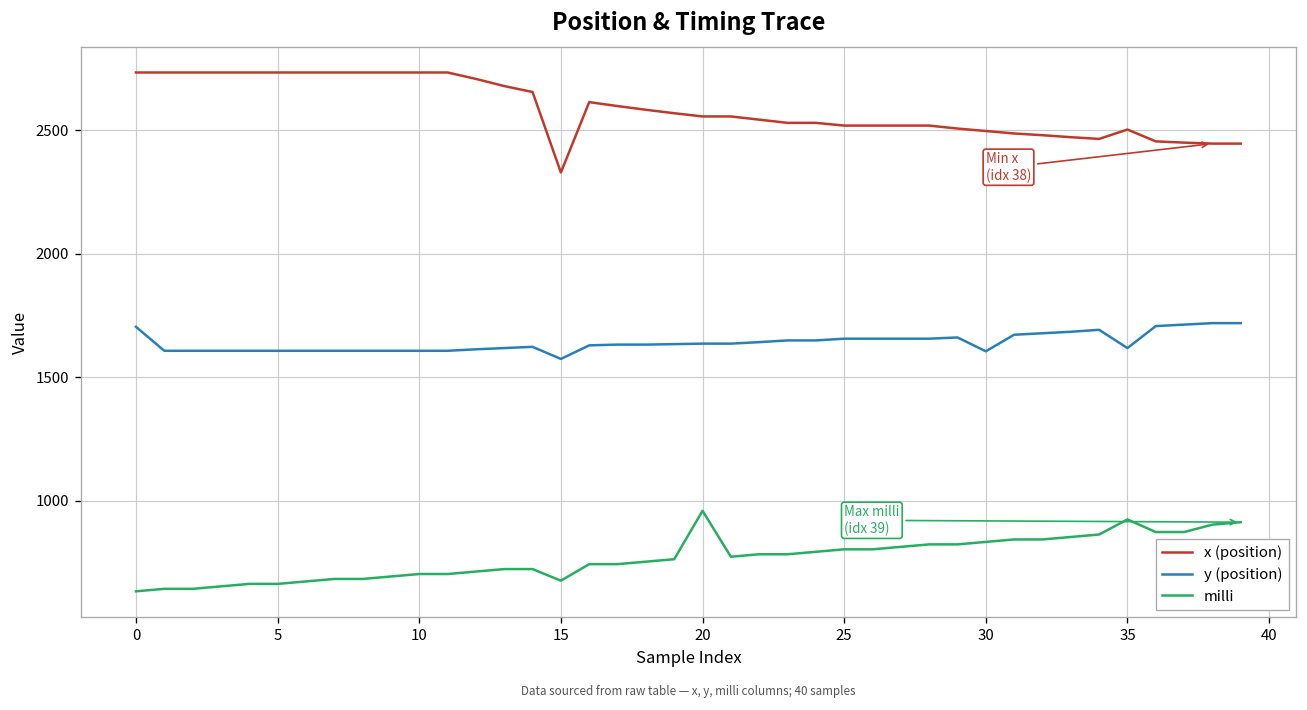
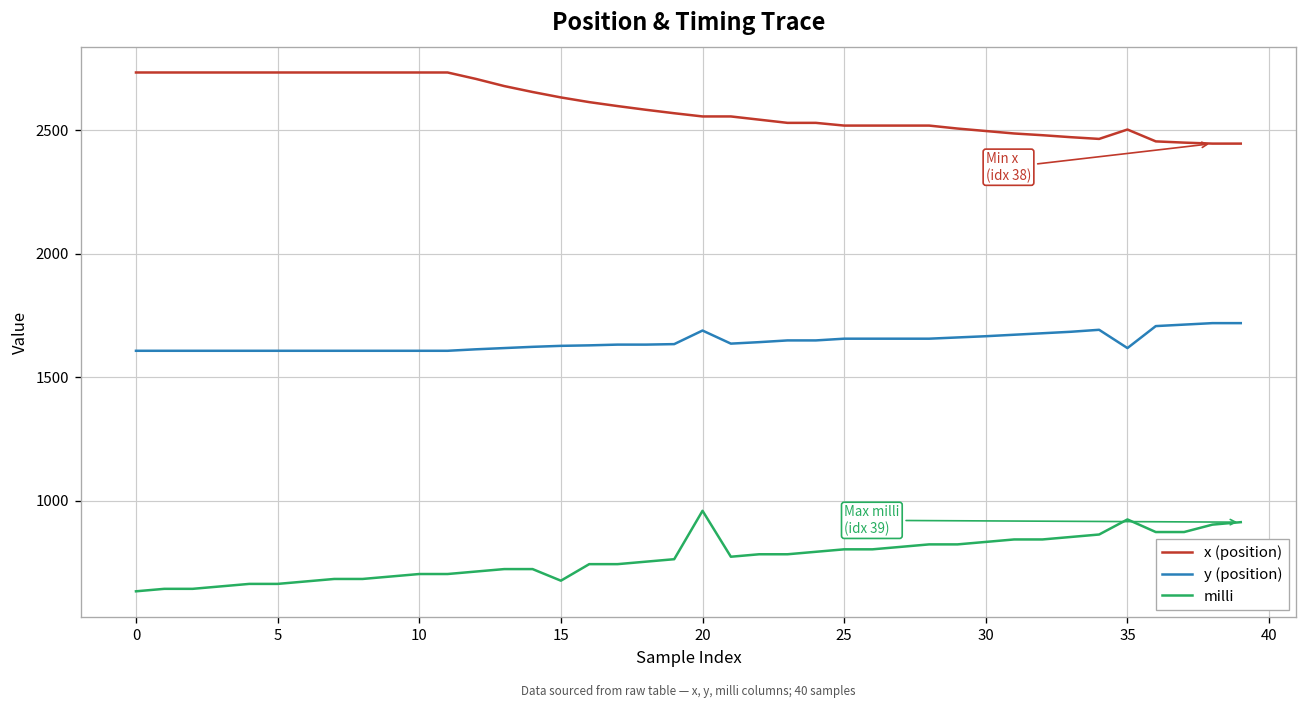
  {
    "x (position)": {
      "0": 2730,
      "5": 2730,
      "10": 2730,
-     "15": 2330,
+     "15": 2630,
      "20": 2560,
      "25": 2520,
      "30": 2500,
      "35": 2500
    },
    "y (position)": {
-     "0": 1700,
+     "0": 1610,
      "5": 1610,
      "10": 1610,
-     "15": 1570,
-     "20": 1640,
+     "15": 1630,
+     "20": 1690,
      "25": 1660,
-     "30": 1610,
+     "30": 1670,
      "35": 1620
    },
    "milli": {
      "0": 630,
      "5": 660,
      "10": 700,
      "15": 680,
      "20": 960,
      "25": 800,
      "30": 830
    }
  }
